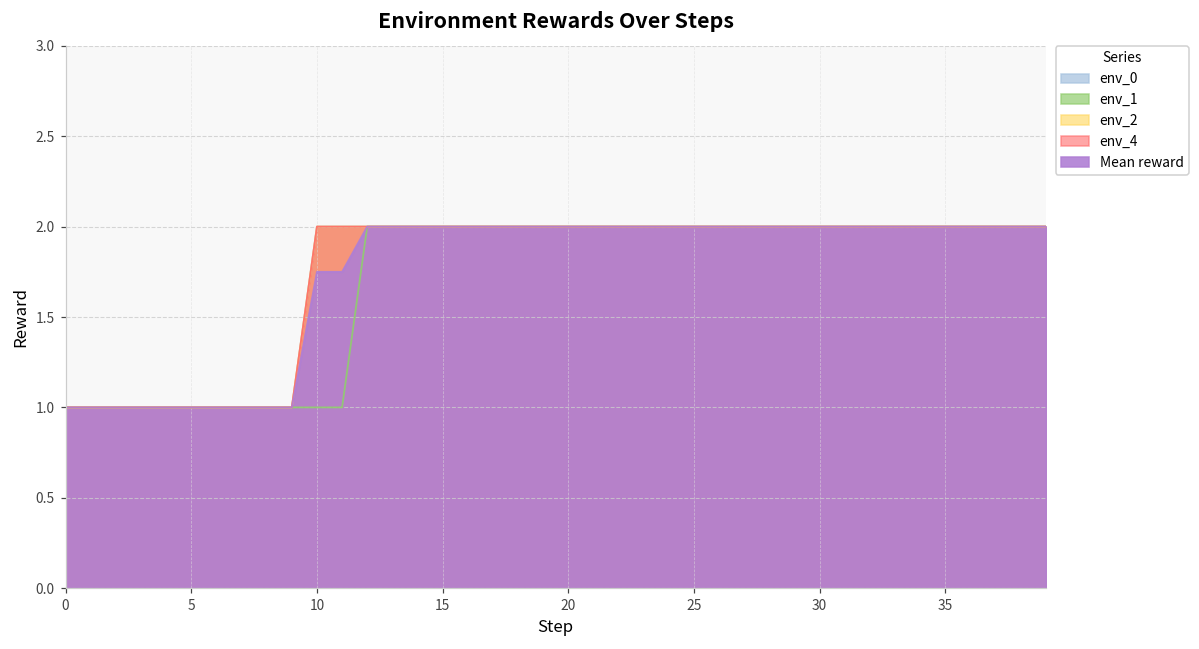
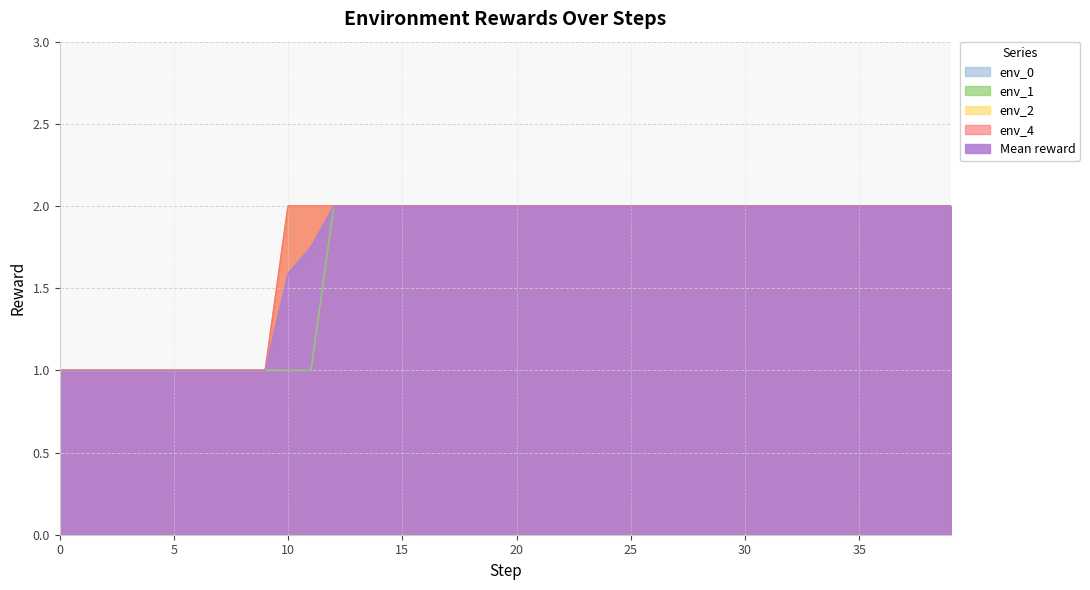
  {
    "env_4": {
      "10": 2.00
    },
    "env_1": {
      "10": 1.00
    },
    "Mean reward": {
-     "10": 1.75
+     "10": 1.59
    }
  }
